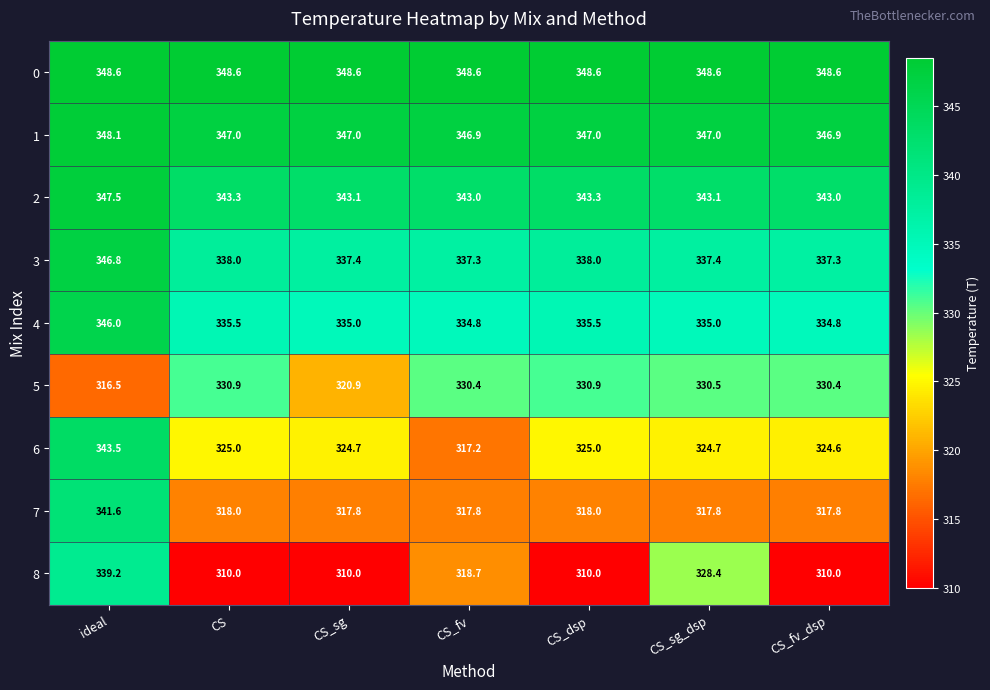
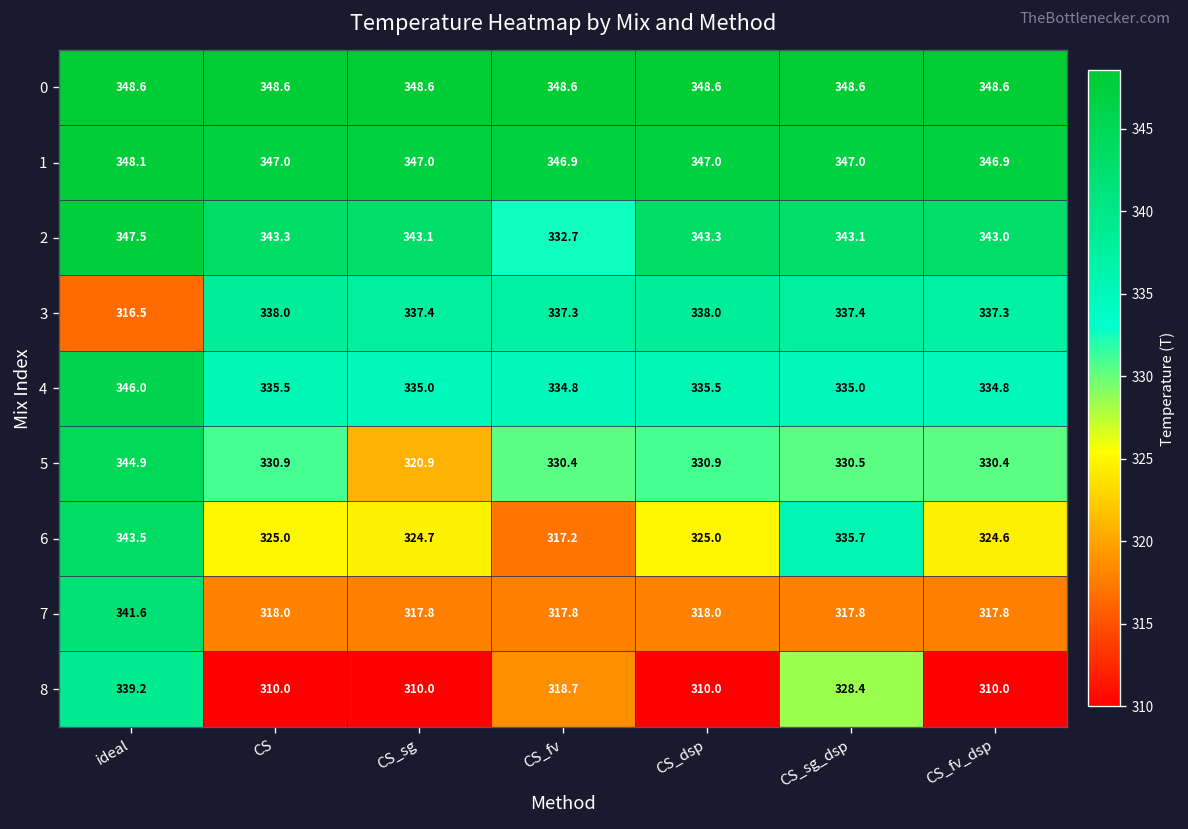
  {
    "0": {
      "ideal": 348.6,
      "CS": 348.6,
      "CS_sg": 348.6,
      "CS_fv": 348.6,
      "CS_dsp": 348.6,
      "CS_sg_dsp": 348.6,
      "CS_fv_dsp": 348.6
    },
    "1": {
      "ideal": 348.1,
      "CS": 347.0,
      "CS_sg": 347.0,
      "CS_fv": 346.9,
      "CS_dsp": 347.0,
      "CS_sg_dsp": 347.0,
      "CS_fv_dsp": 346.9
    },
    "2": {
      "ideal": 347.5,
      "CS": 343.3,
      "CS_sg": 343.1,
-     "CS_fv": 343.0,
+     "CS_fv": 332.7,
      "CS_dsp": 343.3,
      "CS_sg_dsp": 343.1,
      "CS_fv_dsp": 343.0
    },
    "3": {
-     "ideal": 346.8,
+     "ideal": 316.5,
      "CS": 338.0,
      "CS_sg": 337.4,
      "CS_fv": 337.3,
      "CS_dsp": 338.0,
      "CS_sg_dsp": 337.4,
      "CS_fv_dsp": 337.3
    },
    "4": {
      "ideal": 346.0,
      "CS": 335.5,
      "CS_sg": 335.0,
      "CS_fv": 334.8,
      "CS_dsp": 335.5,
      "CS_sg_dsp": 335.0,
      "CS_fv_dsp": 334.8
    },
    "5": {
-     "ideal": 316.5,
+     "ideal": 344.9,
      "CS": 330.9,
      "CS_sg": 320.9,
      "CS_fv": 330.4,
      "CS_dsp": 330.9,
      "CS_sg_dsp": 330.5,
      "CS_fv_dsp": 330.4
    },
    "6": {
      "ideal": 343.5,
      "CS": 325.0,
      "CS_sg": 324.7,
      "CS_fv": 317.2,
      "CS_dsp": 325.0,
-     "CS_sg_dsp": 324.7,
+     "CS_sg_dsp": 335.7,
      "CS_fv_dsp": 324.6
    },
    "7": {
      "ideal": 341.6,
      "CS": 318.0,
      "CS_sg": 317.8,
      "CS_fv": 317.8,
      "CS_dsp": 318.0,
      "CS_sg_dsp": 317.8,
      "CS_fv_dsp": 317.8
    },
    "8": {
      "ideal": 339.2,
      "CS": 310.0,
      "CS_sg": 310.0,
      "CS_fv": 318.7,
      "CS_dsp": 310.0,
      "CS_sg_dsp": 328.4,
      "CS_fv_dsp": 310.0
    }
  }
